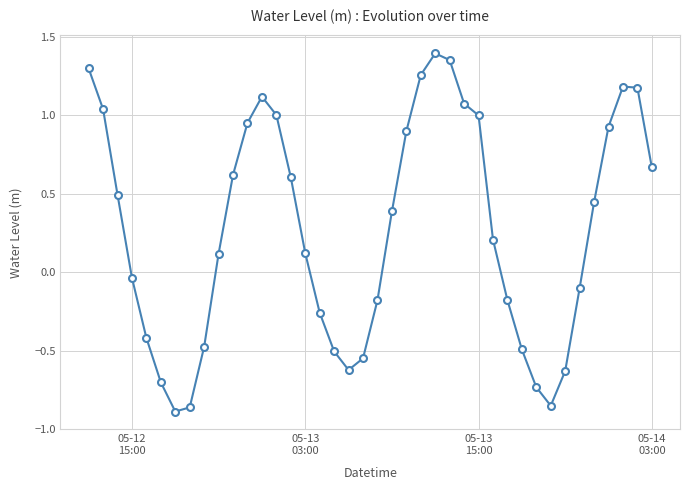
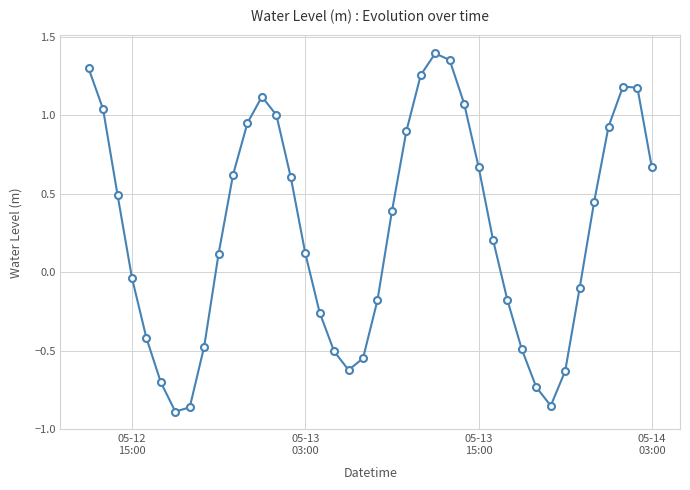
  {
    "05-12 15:00": -0.04,
    "05-13 03:00": 0.12,
-   "05-13 15:00": 1.00,
+   "05-13 15:00": 0.67,
    "05-14 03:00": 0.67
  }
